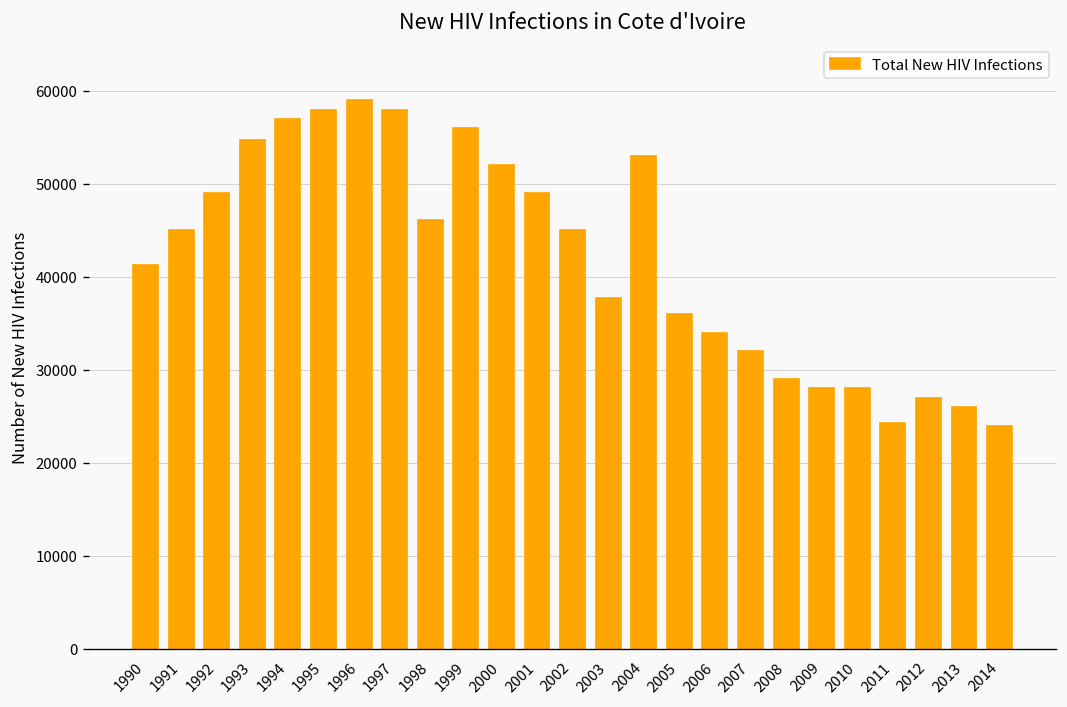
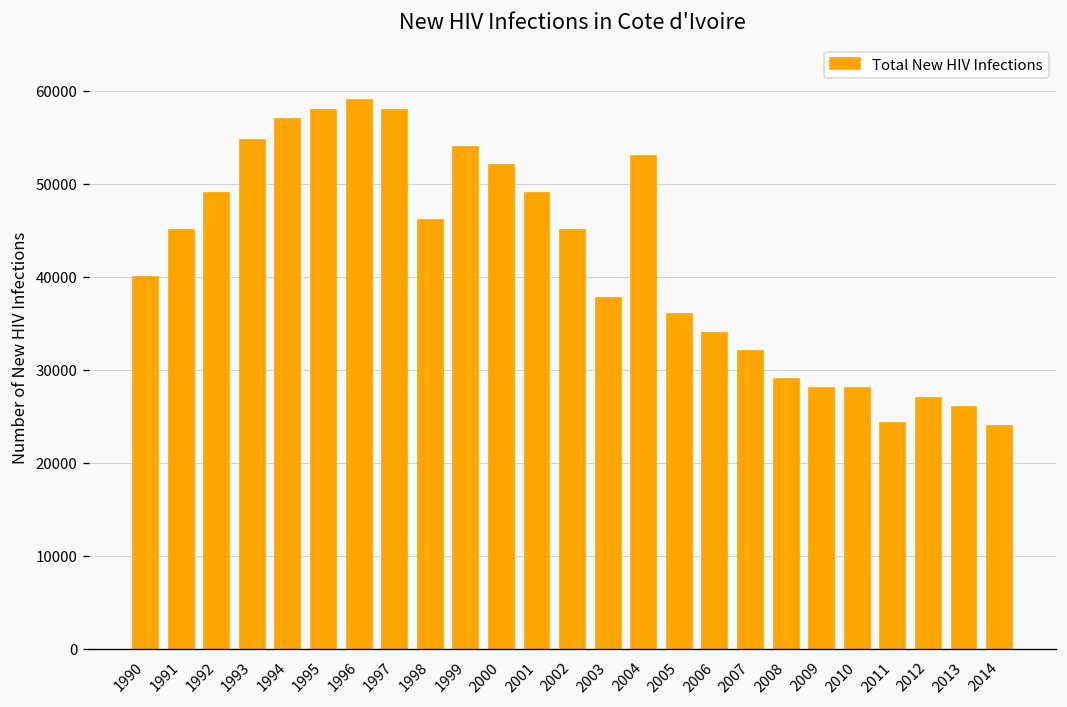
  {
-   "1990": 41000,
+   "1990": 40000,
    "1991": 45000,
    "1992": 49000,
    "1993": 55000,
    "1994": 57000,
    "1995": 58000,
    "1996": 59000,
    "1997": 58000,
    "1998": 46000,
-   "1999": 56000,
+   "1999": 54000,
    "2000": 52000,
    "2001": 49000,
    "2002": 45000,
    "2003": 38000,
    "2004": 53000,
    "2005": 36000,
    "2006": 34000,
    "2007": 32000,
    "2008": 29000,
    "2009": 28000,
    "2010": 28000,
    "2011": 24000,
    "2012": 27000,
    "2013": 26000,
    "2014": 24000
  }
